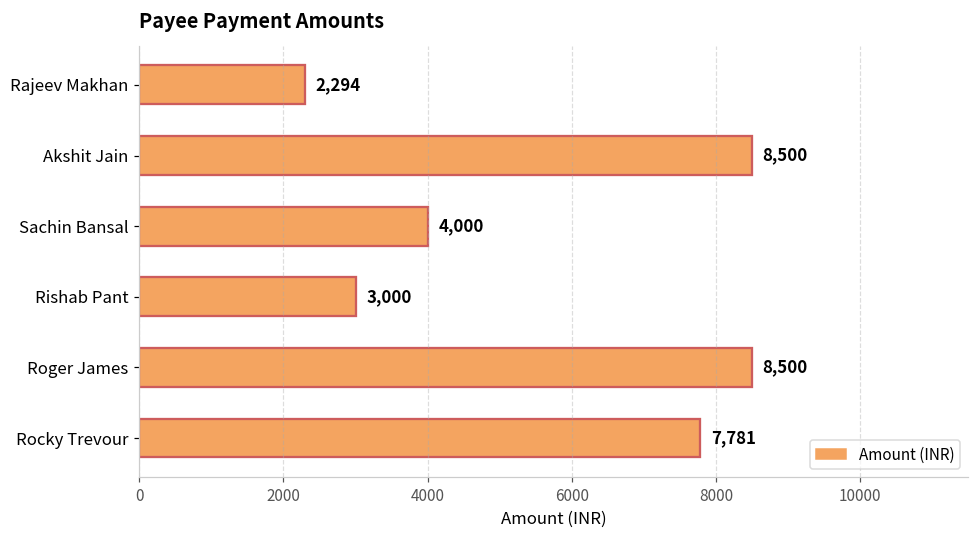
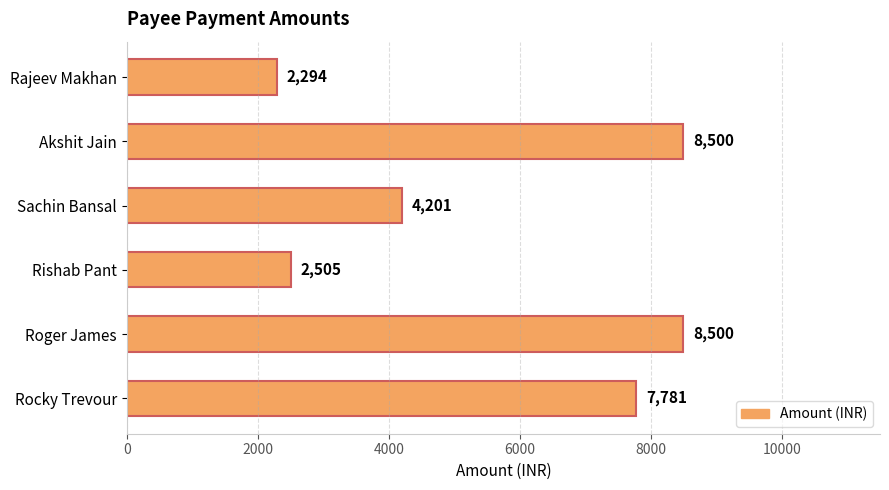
  {
    "Rajeev Makhan": "2,294",
    "Akshit Jain": "8,500",
-   "Sachin Bansal": "4,000",
-   "Rishab Pant": "3,000",
+   "Sachin Bansal": "4,201",
+   "Rishab Pant": "2,505",
    "Roger James": "8,500",
    "Rocky Trevour": "7,781"
  }
